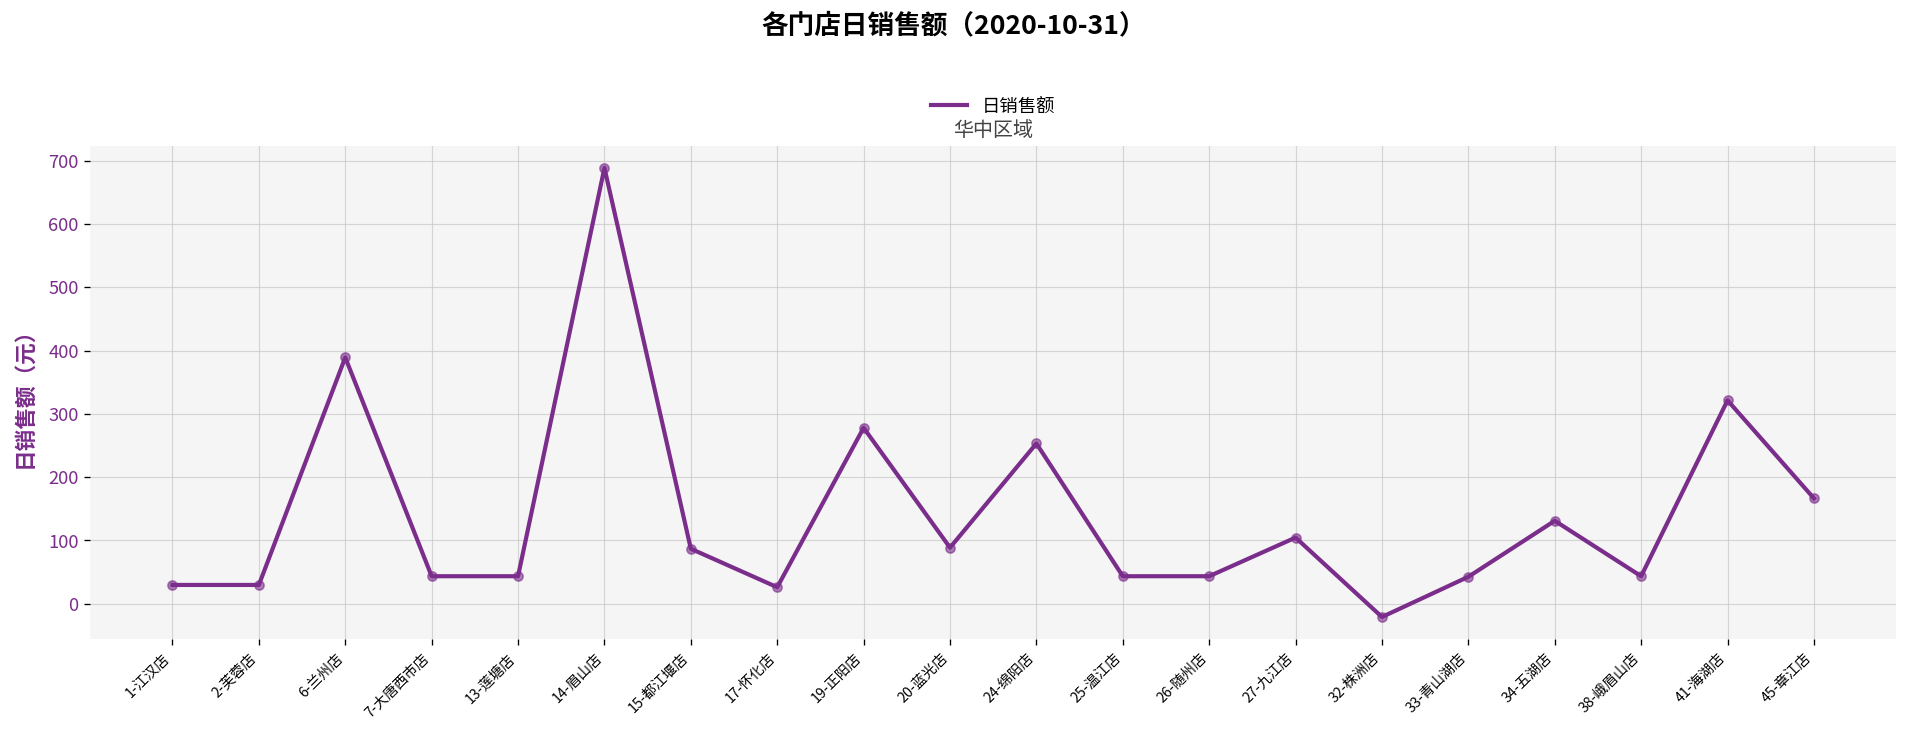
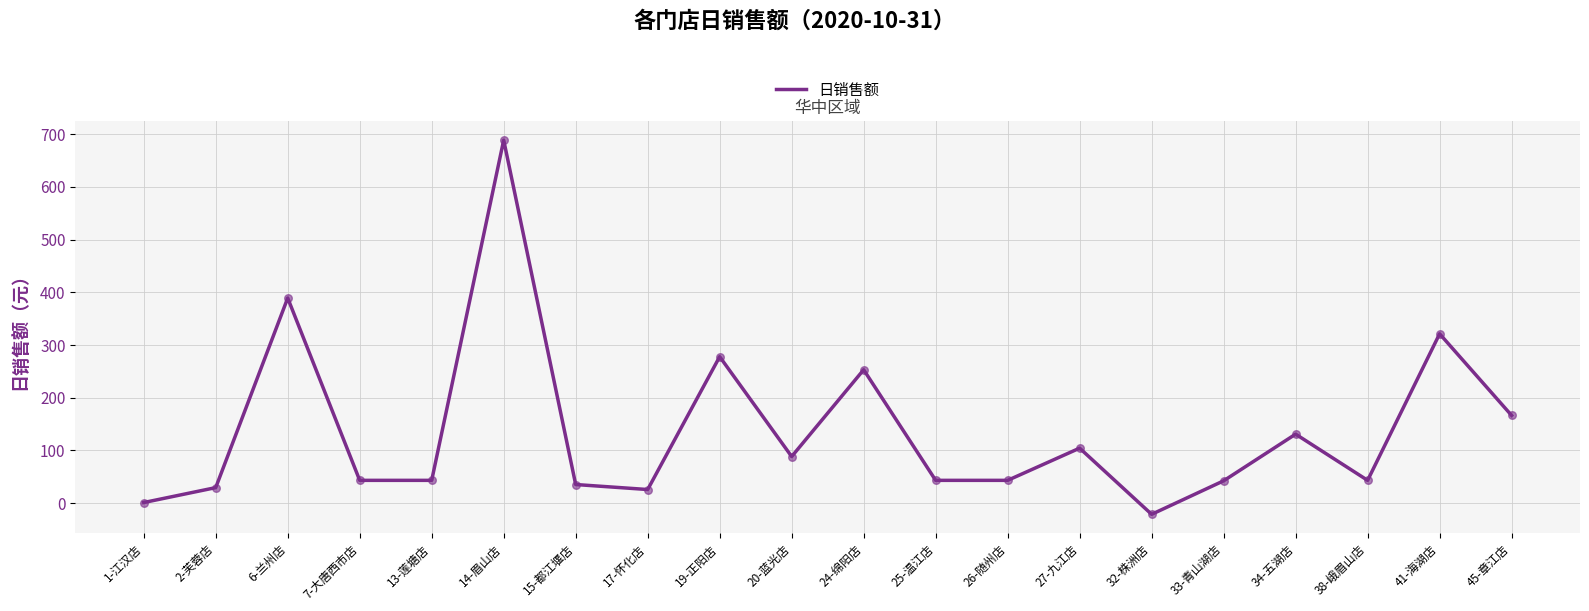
  {
-   "1-江汉店": 30,
+   "1-江汉店": 0,
    "2-芙蓉店": 30,
    "6-兰州店": 390,
    "7-大唐西市店": 40,
    "13-莲塘店": 40,
    "14-眉山店": 690,
-   "15-都江堰店": 90,
+   "15-都江堰店": 40,
    "17-怀化店": 30,
    "19-正阳店": 280,
    "20-蓝光店": 90,
    "24-绵阳店": 250,
    "25-温江店": 40,
    "26-随州店": 40,
    "27-九江店": 100,
    "32-株洲店": -20,
    "33-青山湖店": 40,
    "34-五湖店": 130,
    "38-峨眉山店": 40,
    "41-海湖店": 320,
    "45-章江店": 170
  }
